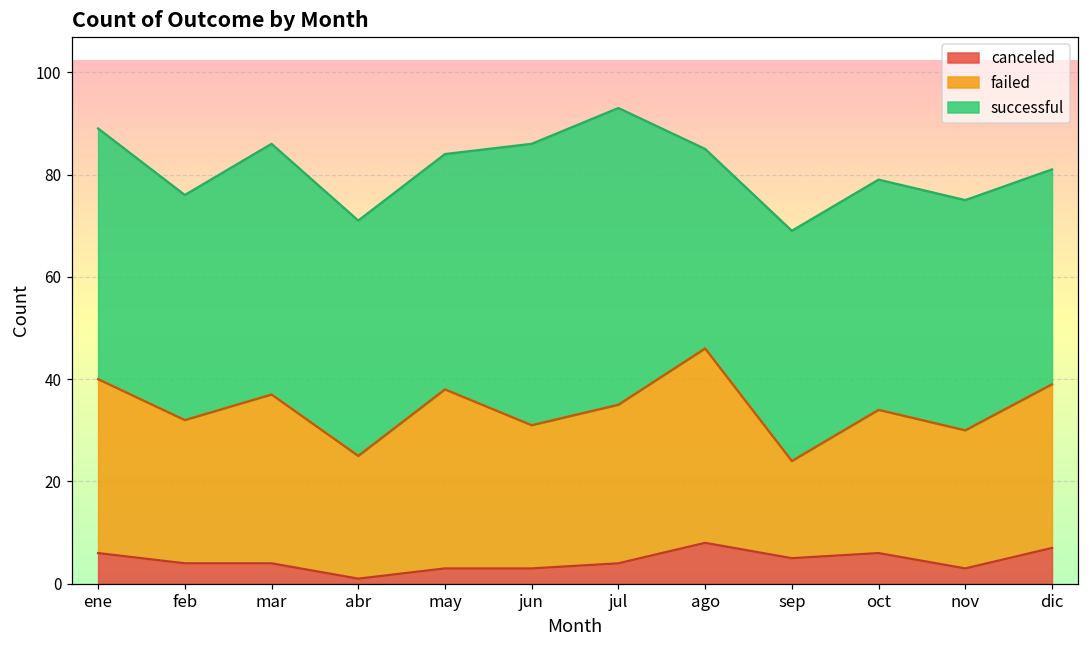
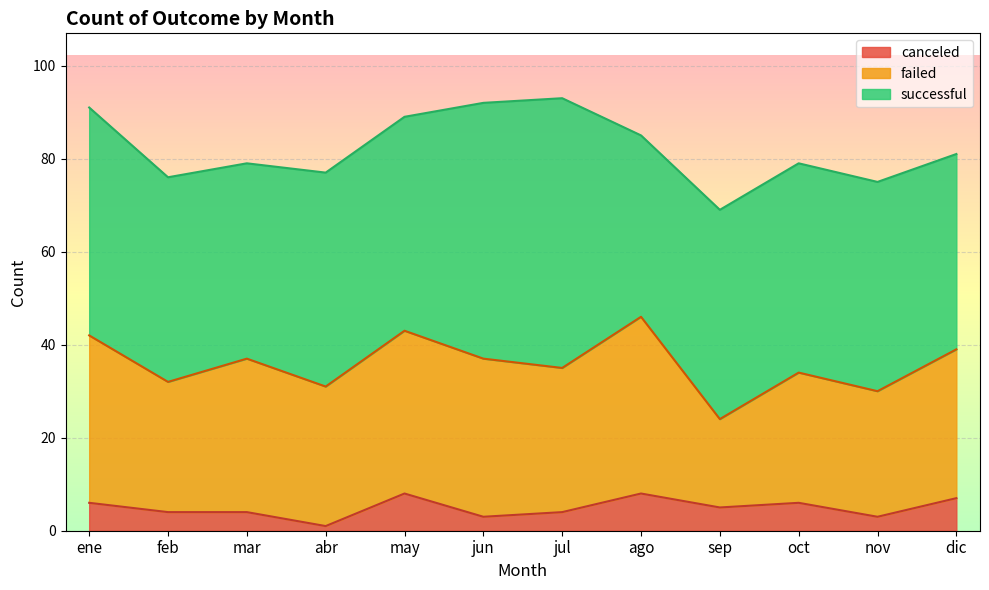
  {
    "canceled": {
      "ene": 6,
      "feb": 4,
      "mar": 4,
      "abr": 1,
-     "may": 3,
+     "may": 8,
      "jun": 3,
      "jul": 4,
      "ago": 8,
      "sep": 5,
      "oct": 6,
      "nov": 3,
      "dic": 7
    },
    "failed": {
-     "ene": 34,
+     "ene": 36,
      "feb": 28,
      "mar": 33,
-     "abr": 24,
+     "abr": 30,
      "may": 35,
-     "jun": 28,
+     "jun": 34,
      "jul": 31,
      "ago": 38,
      "sep": 19,
      "oct": 28,
      "nov": 27,
      "dic": 32
    },
    "successful": {
      "ene": 49,
      "feb": 44,
-     "mar": 49,
+     "mar": 42,
      "abr": 46,
      "may": 46,
      "jun": 55,
      "jul": 58,
      "ago": 39,
      "sep": 45,
      "oct": 45,
      "nov": 45,
      "dic": 42
    }
  }
